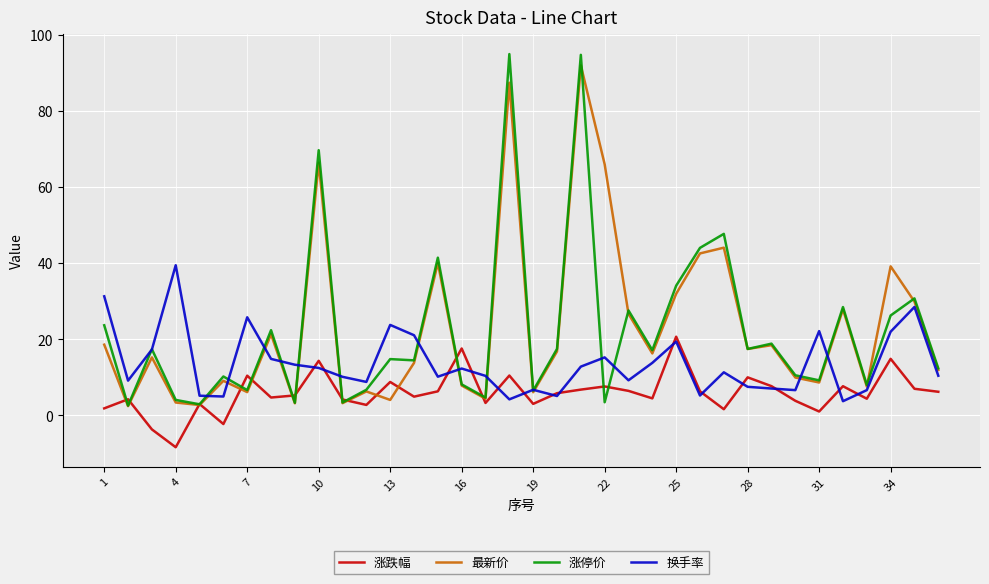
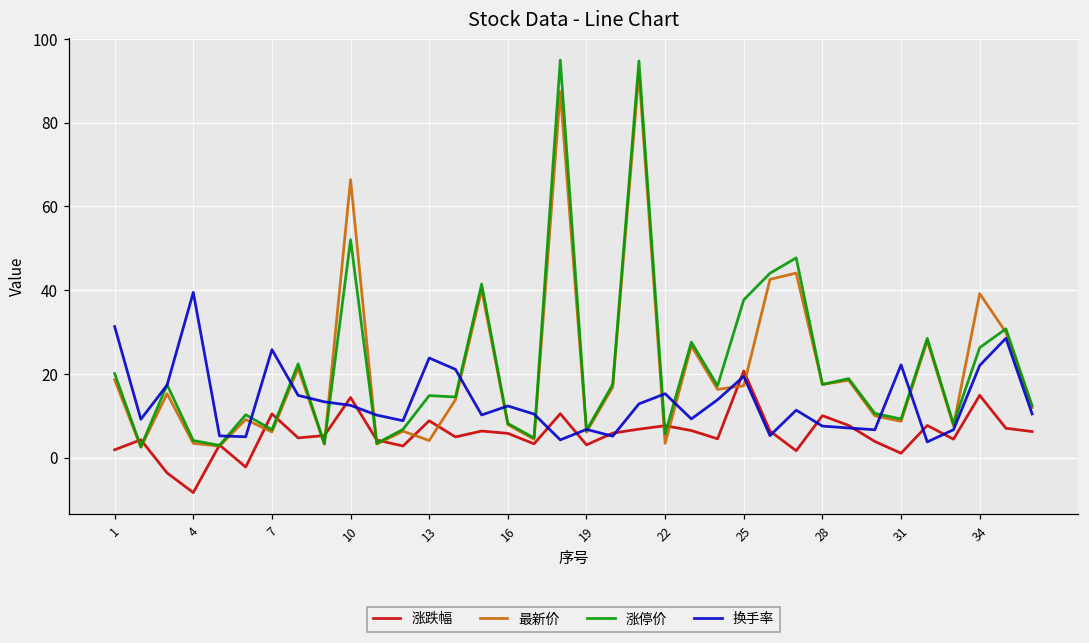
  {
    "涨跌幅": {
      "1": 2,
      "4": -8,
      "7": 10,
      "10": 14,
      "13": 9,
-     "16": 18,
+     "16": 6,
      "19": 3,
      "22": 8,
      "25": 21,
      "28": 10,
      "31": 1,
      "34": 15
    },
    "最新价": {
      "1": 19,
      "4": 3,
      "10": 66,
      "13": 4,
-     "22": 66,
-     "25": 32,
+     "22": 3,
+     "25": 17,
      "34": 39
    },
    "涨停价": {
-     "1": 24,
+     "1": 20,
      "4": 4,
-     "10": 70,
+     "10": 52,
      "13": 15,
-     "22": 3,
-     "25": 34,
+     "22": 6,
+     "25": 38,
      "34": 26
    },
    "换手率": {
      "1": 31,
      "4": 39,
      "7": 26,
      "10": 12,
      "13": 24,
      "16": 12,
      "22": 15,
      "25": 19,
      "28": 8,
      "31": 22,
      "34": 22
    }
  }
